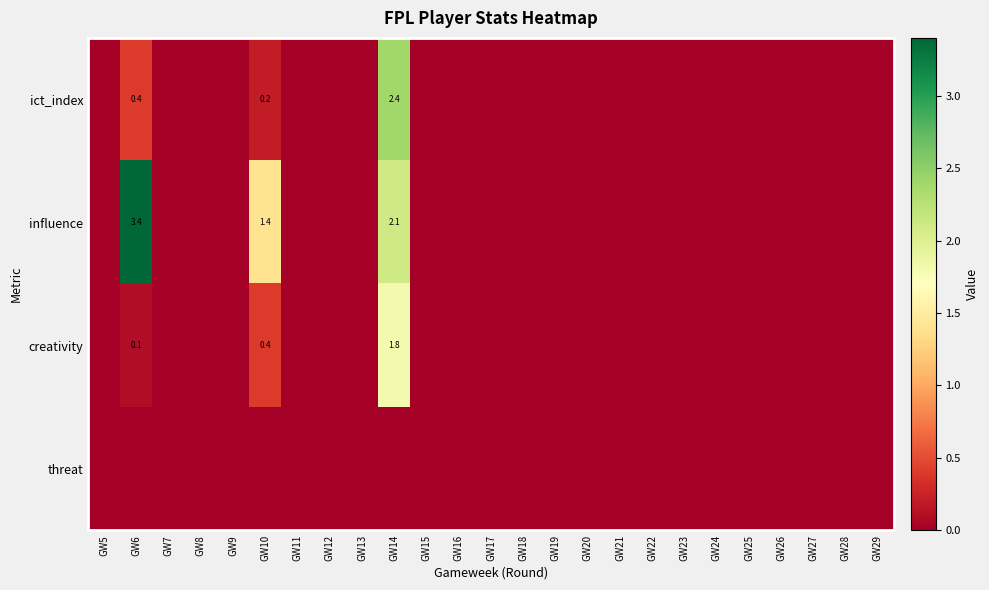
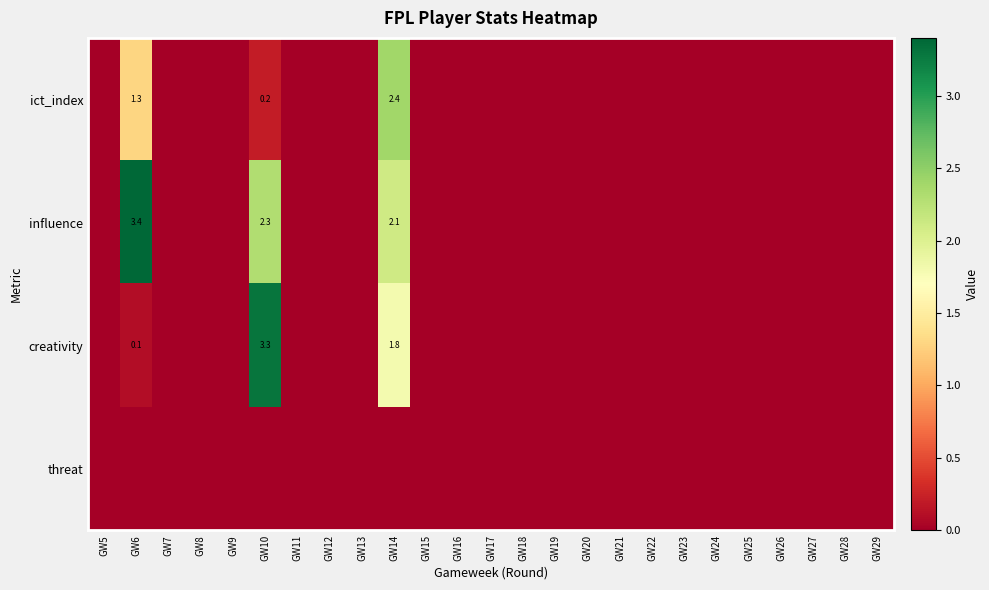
  {
    "ict_index": {
-     "GW6": 0.4,
+     "GW6": 1.3,
      "GW10": 0.2,
      "GW14": 2.4
    },
    "influence": {
      "GW6": 3.4,
-     "GW10": 1.4,
+     "GW10": 2.3,
      "GW14": 2.1
    },
    "creativity": {
      "GW6": 0.1,
-     "GW10": 0.4,
+     "GW10": 3.3,
      "GW14": 1.8
    }
  }
